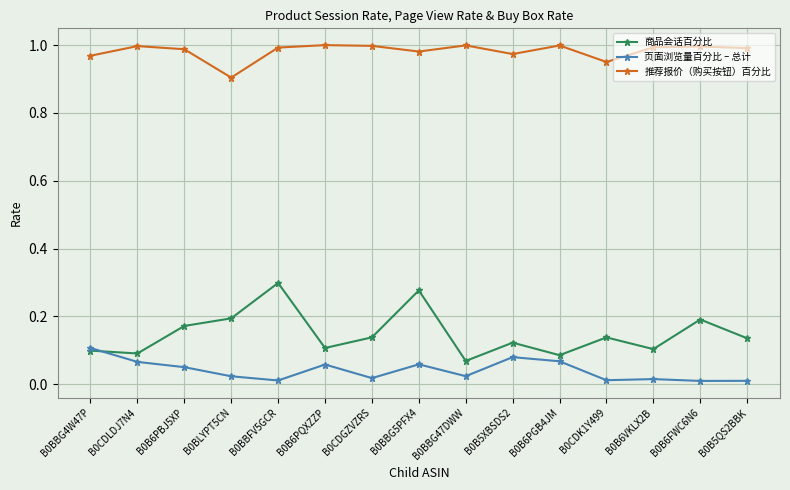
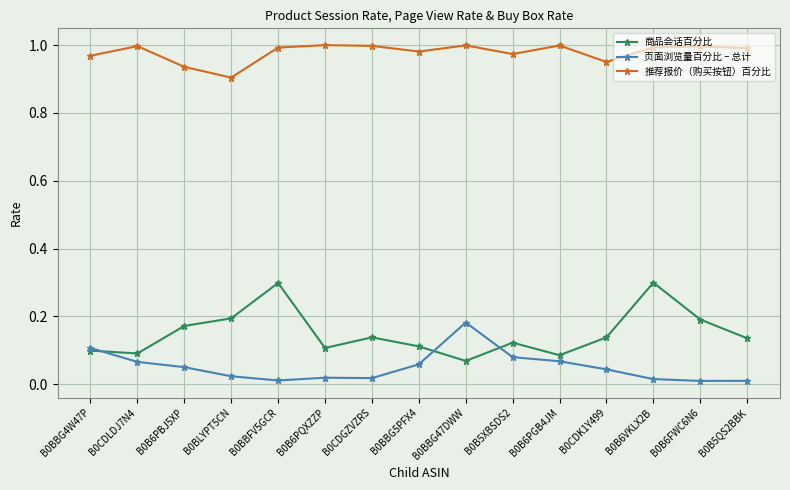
  {
    "商品会话百分比": {
      "B0BBG4W47P": 0.10,
      "B0CDLDJ7N4": 0.09,
      "B0B6PBJ5XP": 0.17,
      "B0BLYPT5CN": 0.19,
      "B0BBFV5GCR": 0.30,
      "B0B6PQXZZP": 0.11,
      "B0CDGZVZRS": 0.14,
-     "B0BBG5PFX4": 0.28,
+     "B0BBG5PFX4": 0.11,
      "B0BBG47DWW": 0.07,
      "B0B5XBSDS2": 0.12,
      "B0B6PGB4JM": 0.09,
      "B0CDK1Y499": 0.14,
-     "B0B6VKLX2B": 0.10,
+     "B0B6VKLX2B": 0.30,
      "B0B6FWC6N6": 0.19,
      "B0B5QS2BBK": 0.14
    },
    "页面浏览量百分比 – 总计": {
      "B0BBG4W47P": 0.11,
      "B0CDLDJ7N4": 0.07,
      "B0B6PBJ5XP": 0.05,
      "B0BLYPT5CN": 0.02,
      "B0BBFV5GCR": 0.01,
-     "B0B6PQXZZP": 0.06,
+     "B0B6PQXZZP": 0.02,
      "B0CDGZVZRS": 0.02,
      "B0BBG5PFX4": 0.06,
-     "B0BBG47DWW": 0.02,
+     "B0BBG47DWW": 0.18,
      "B0B5XBSDS2": 0.08,
      "B0B6PGB4JM": 0.07,
-     "B0CDK1Y499": 0.01,
+     "B0CDK1Y499": 0.04,
      "B0B6VKLX2B": 0.02,
      "B0B6FWC6N6": 0.01,
      "B0B5QS2BBK": 0.01
    },
    "推荐报价（购买按钮）百分比": {
      "B0BBG4W47P": 0.97,
      "B0CDLDJ7N4": 1.00,
-     "B0B6PBJ5XP": 0.99,
+     "B0B6PBJ5XP": 0.94,
      "B0BLYPT5CN": 0.90,
      "B0BBFV5GCR": 0.99,
      "B0B6PQXZZP": 1.00,
      "B0CDGZVZRS": 1.00,
      "B0BBG5PFX4": 0.98,
      "B0BBG47DWW": 1.00,
      "B0B5XBSDS2": 0.97,
      "B0B6PGB4JM": 1.00,
      "B0CDK1Y499": 0.95
    }
  }
